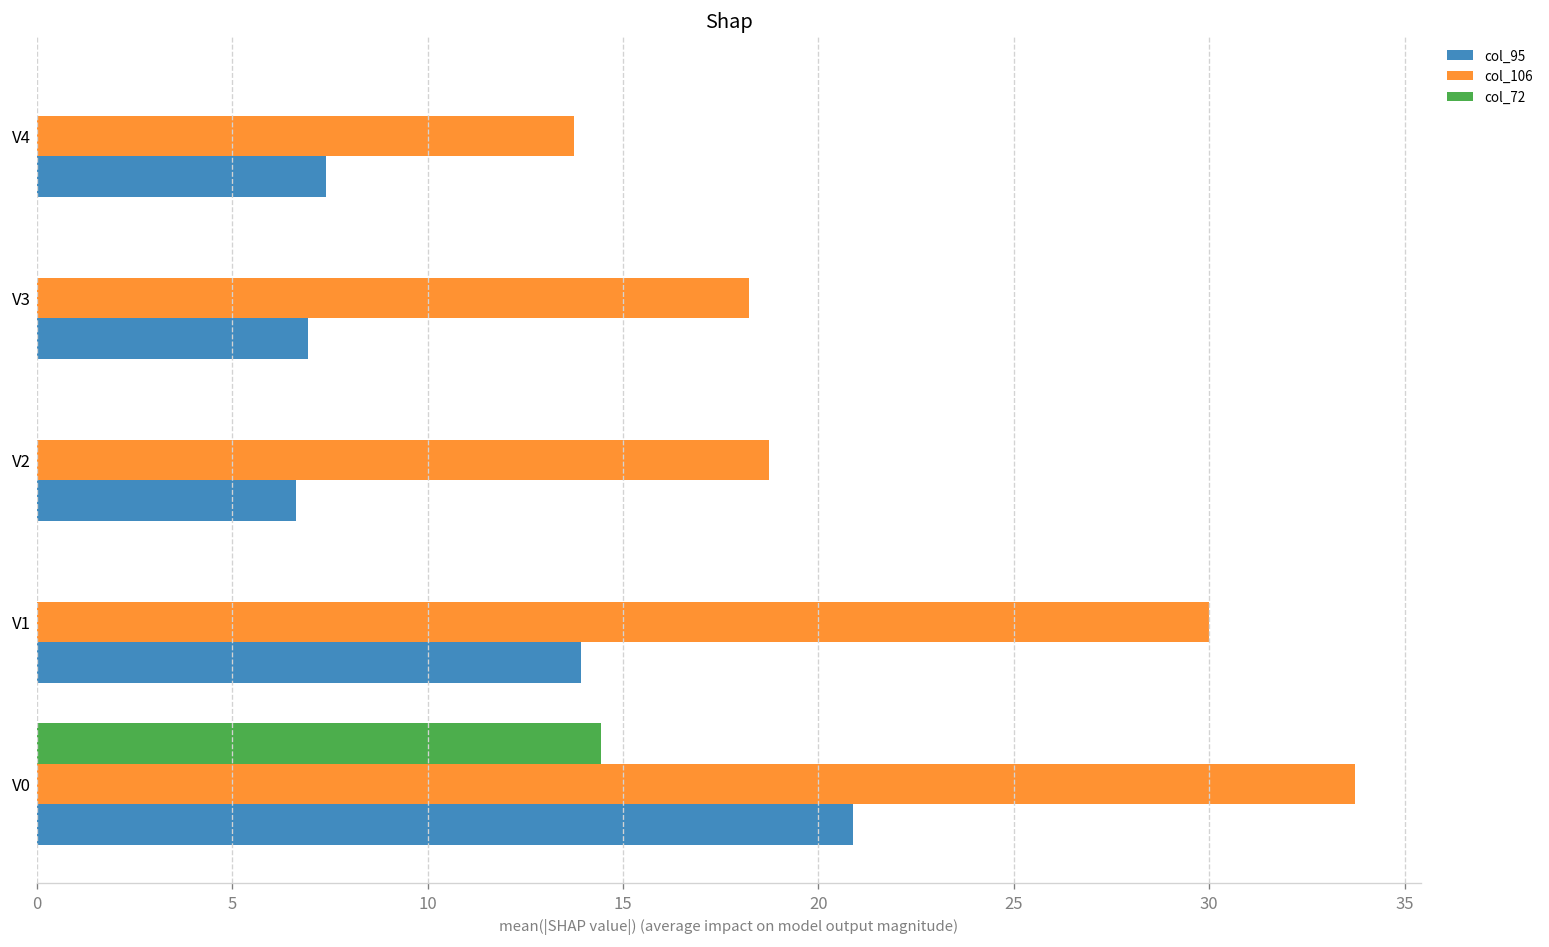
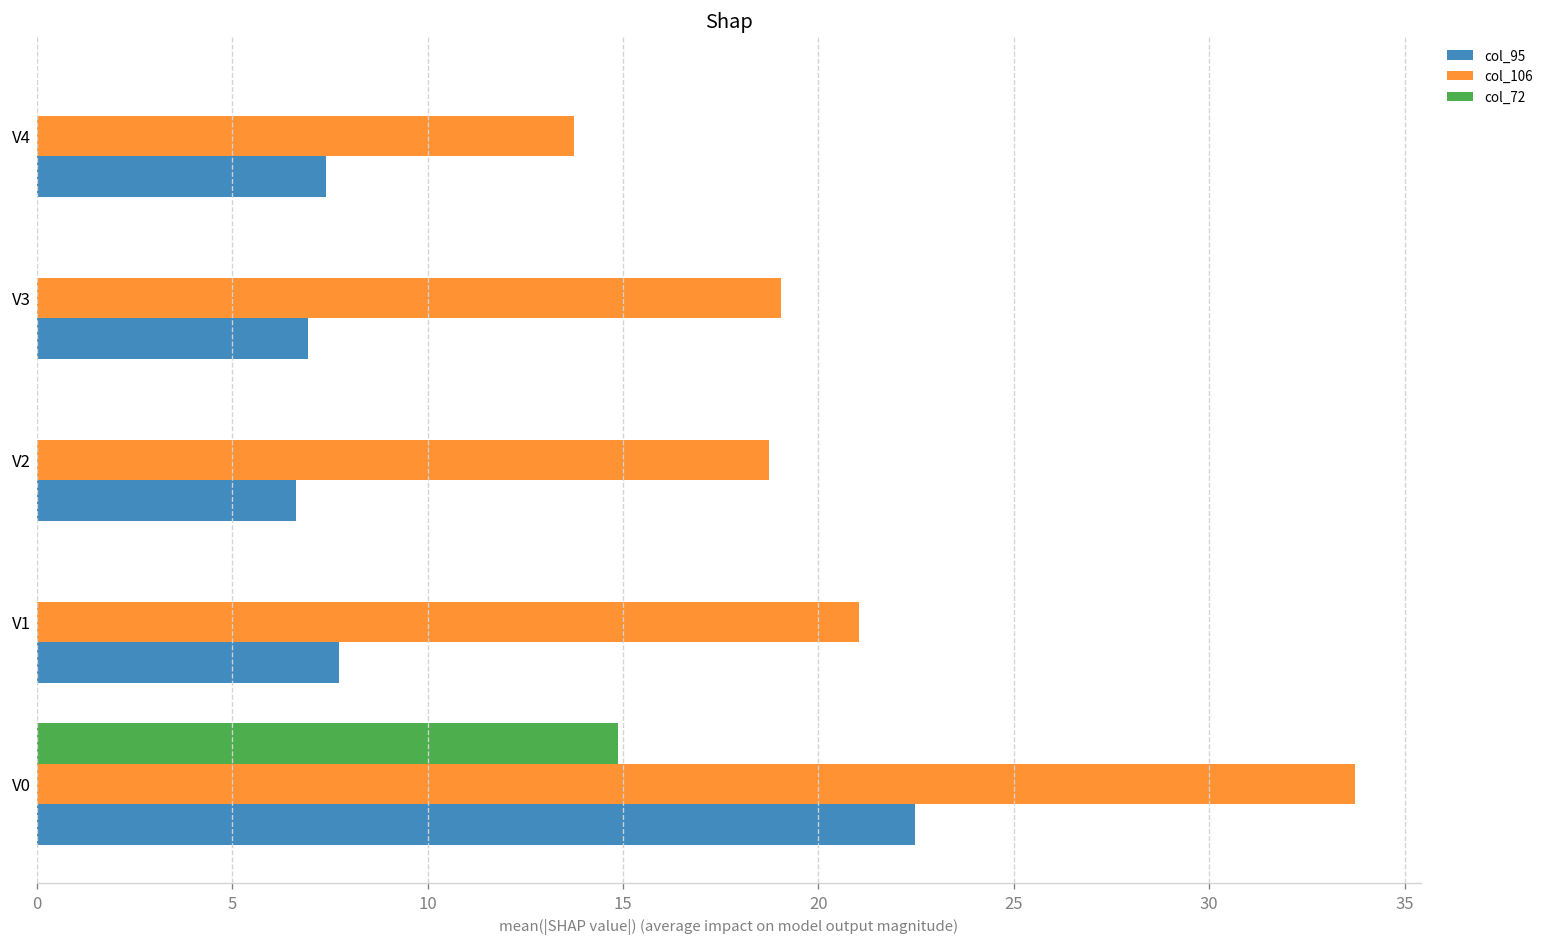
  {
    "col_95": {
      "V4": 7.4,
      "V3": 7.0,
      "V2": 6.6,
-     "V1": 13.9,
-     "V0": 20.9
+     "V1": 7.7,
+     "V0": 22.5
    },
    "col_106": {
      "V4": 13.7,
-     "V3": 18.2,
+     "V3": 19.0,
      "V2": 18.7,
-     "V1": 30.0,
+     "V1": 21.0,
      "V0": 33.7
    },
    "col_72": {
      "V4": 0.0,
      "V3": 0.0,
      "V2": 0.0,
      "V1": 0.0,
-     "V0": 14.4
+     "V0": 14.9
    }
  }
